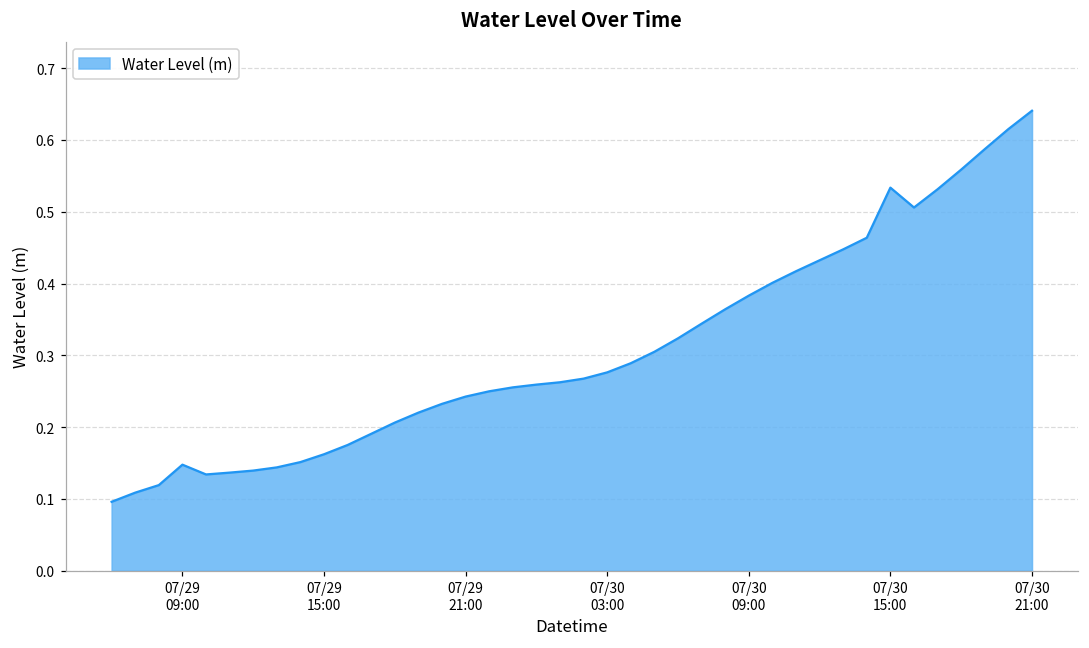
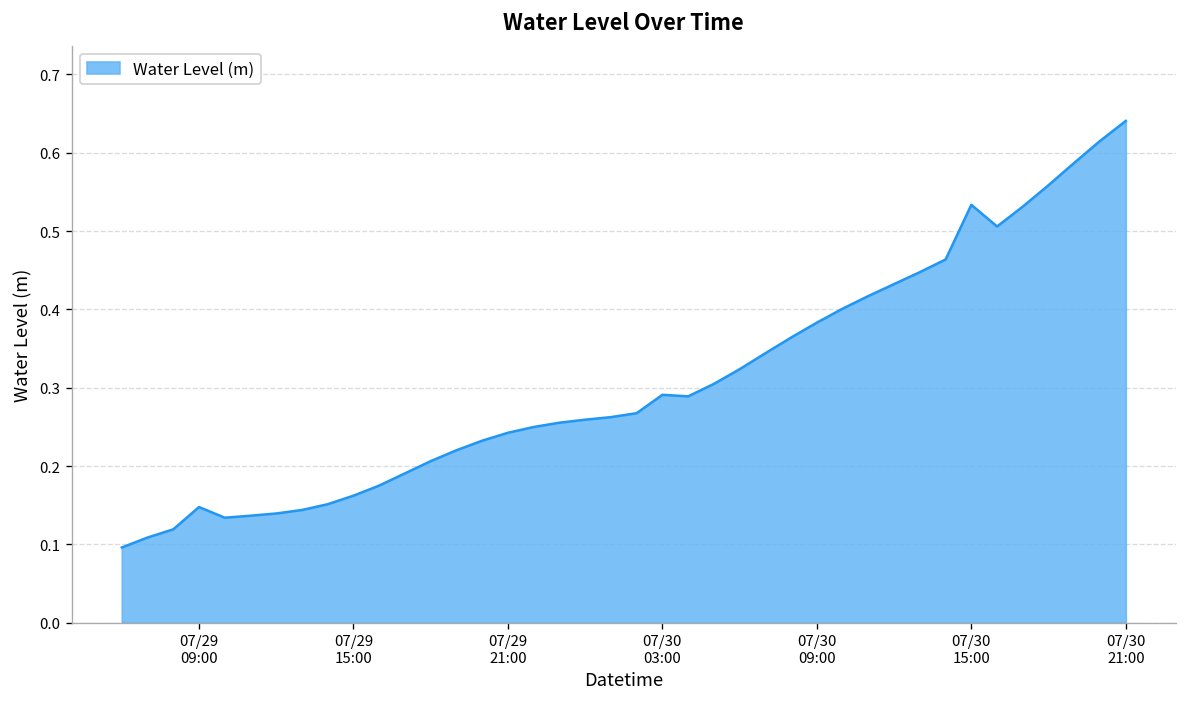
  {
    "07/29 09:00": 0.15,
    "07/29 15:00": 0.16,
    "07/29 21:00": 0.24,
-   "07/30 03:00": 0.28,
+   "07/30 03:00": 0.29,
    "07/30 09:00": 0.38,
    "07/30 15:00": 0.53,
    "07/30 21:00": 0.64
  }
